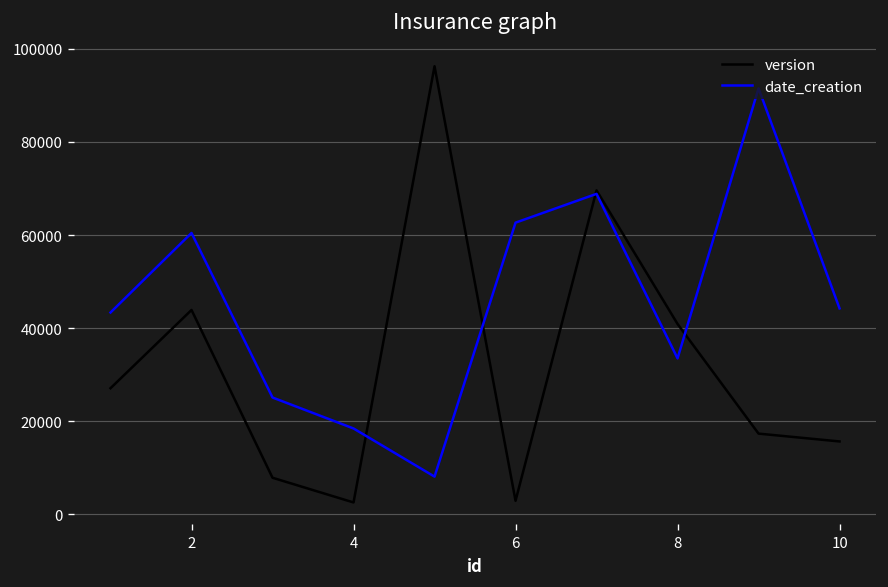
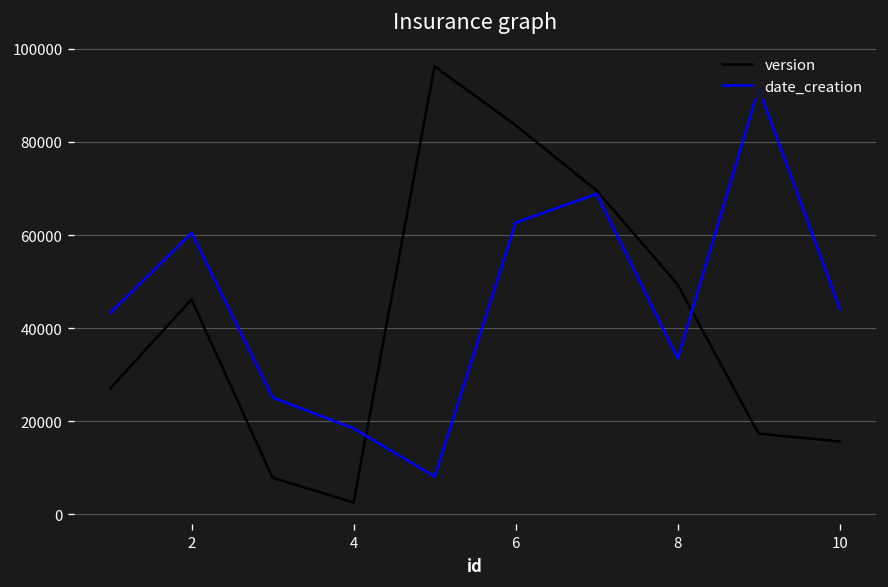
  {
    "version": {
-     "2": 44000,
+     "2": 46000,
      "4": 3000,
-     "6": 3000,
-     "8": 41000,
+     "6": 84000,
+     "8": 49000,
      "10": 16000
    },
    "date_creation": {
      "2": 60000,
      "4": 18000,
      "6": 63000,
      "8": 33000,
      "10": 44000
    }
  }
